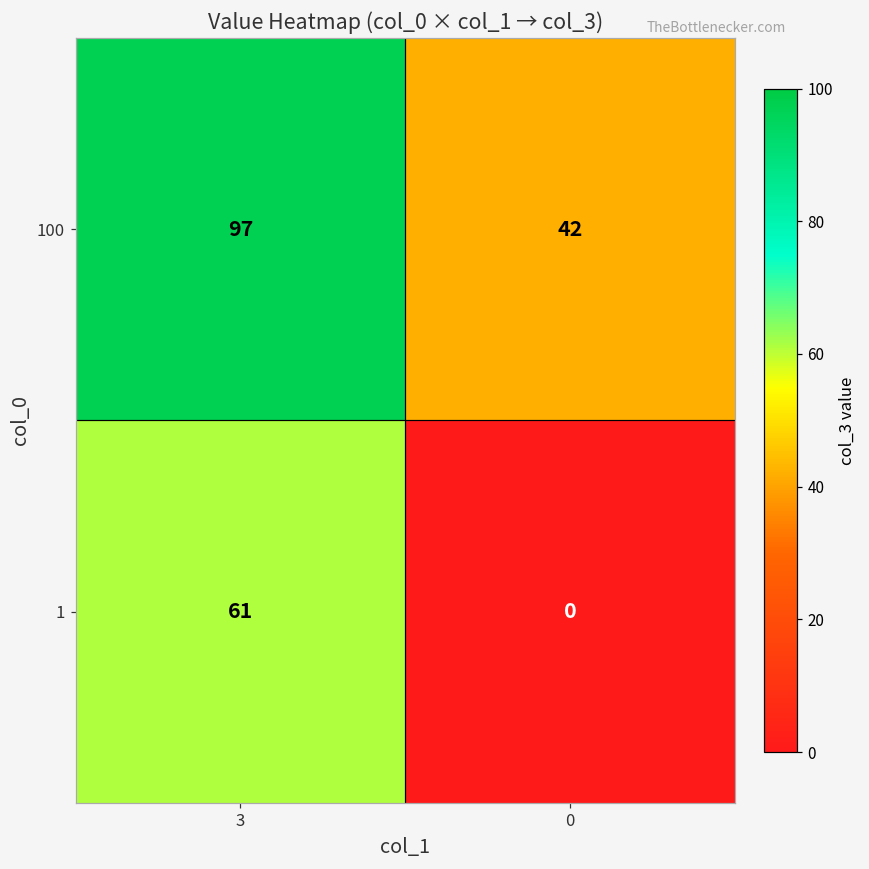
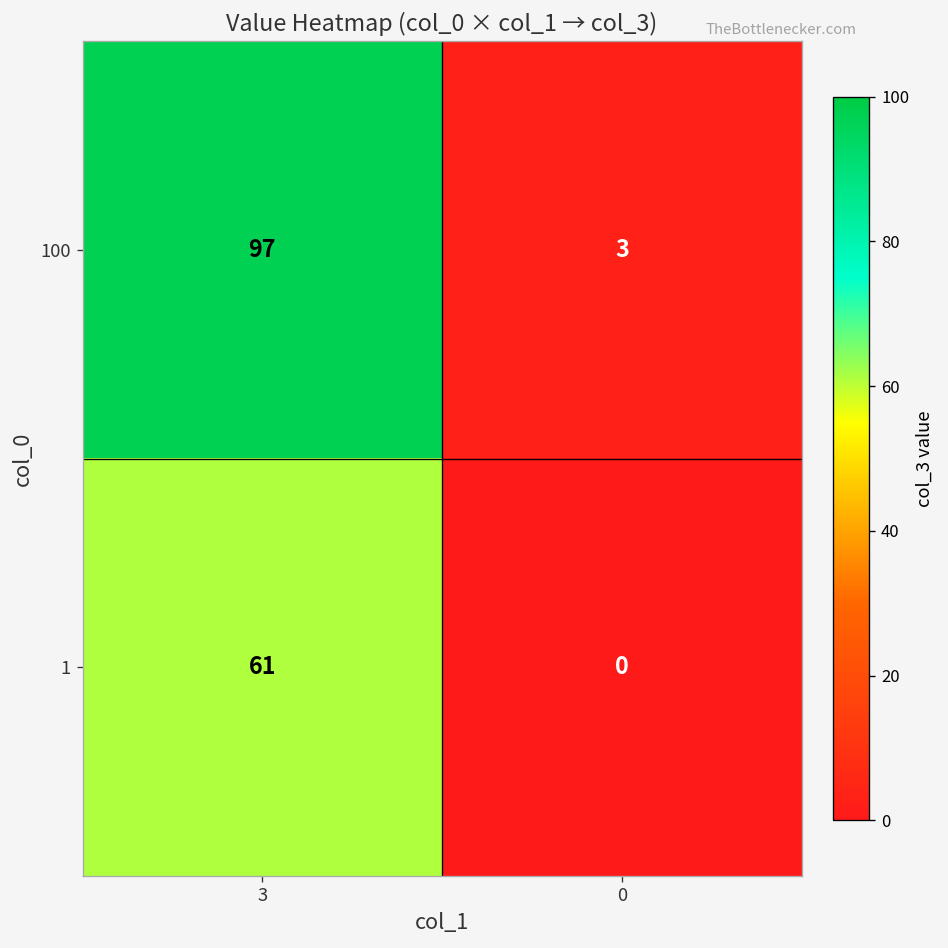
  {
    "100": {
      "3": 97,
-     "0": 42
+     "0": 3
    },
    "1": {
      "3": 61,
      "0": 0
    }
  }
